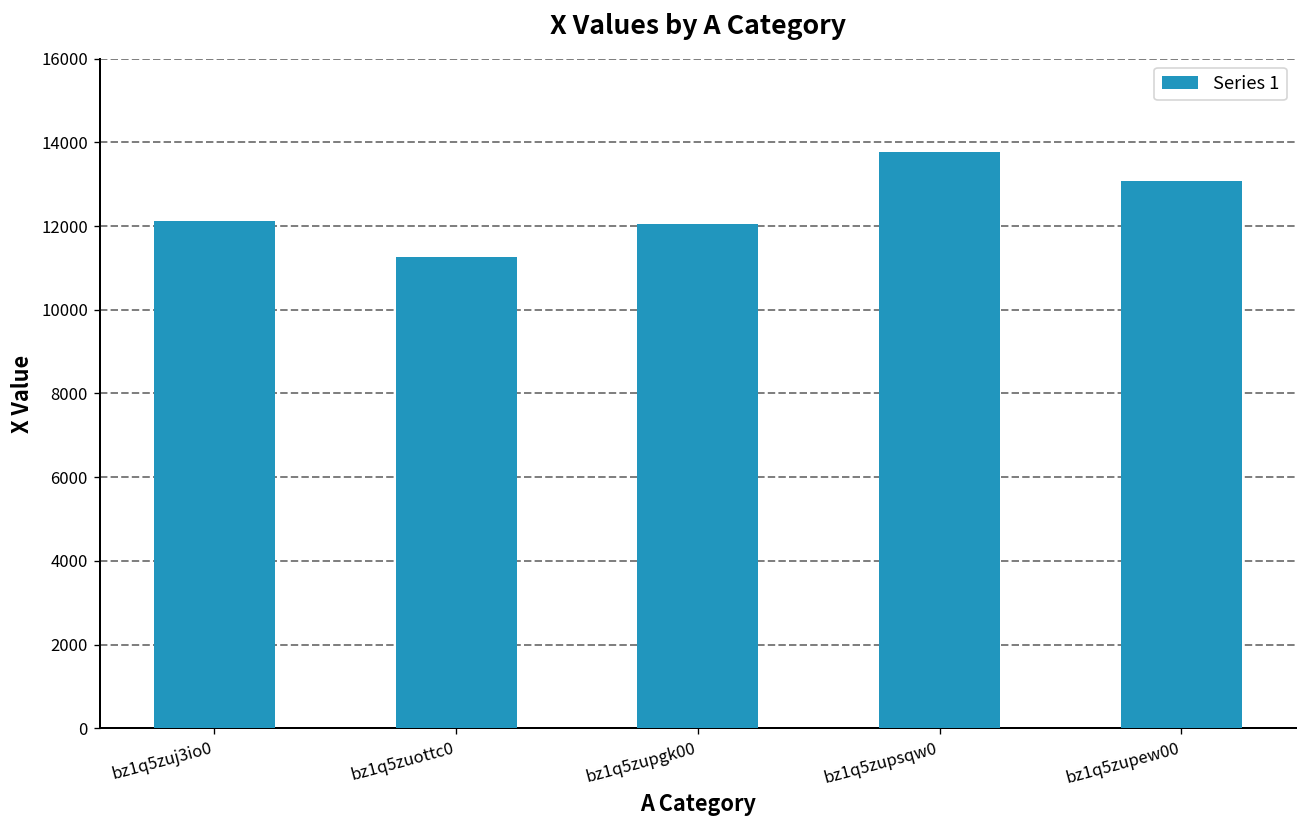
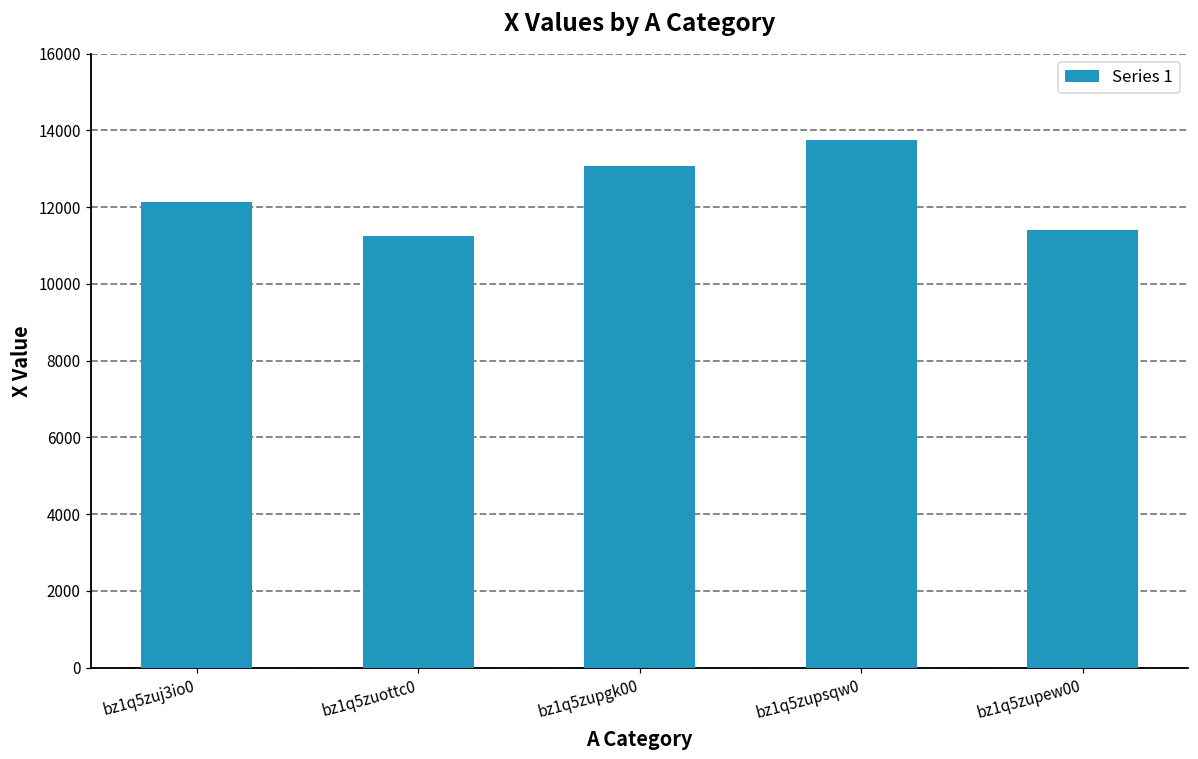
  {
    "bz1q5zuj3io0": 12100,
    "bz1q5zuottc0": 11300,
-   "bz1q5zupgk00": 12000,
+   "bz1q5zupgk00": 13100,
    "bz1q5zupsqw0": 13800,
-   "bz1q5zupew00": 13100
+   "bz1q5zupew00": 11400
  }
